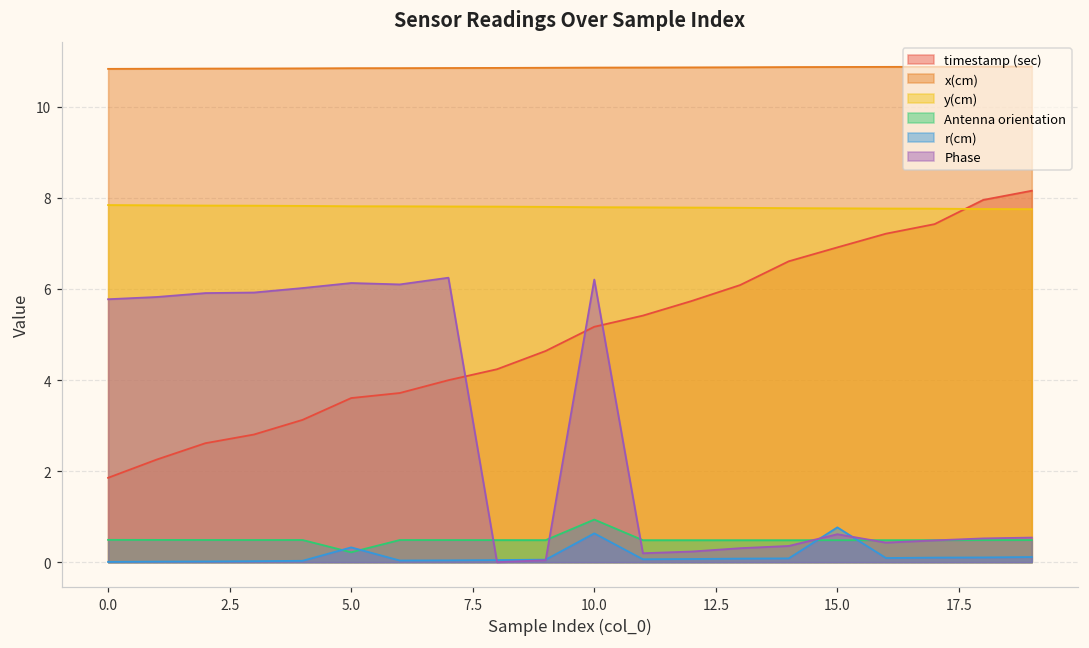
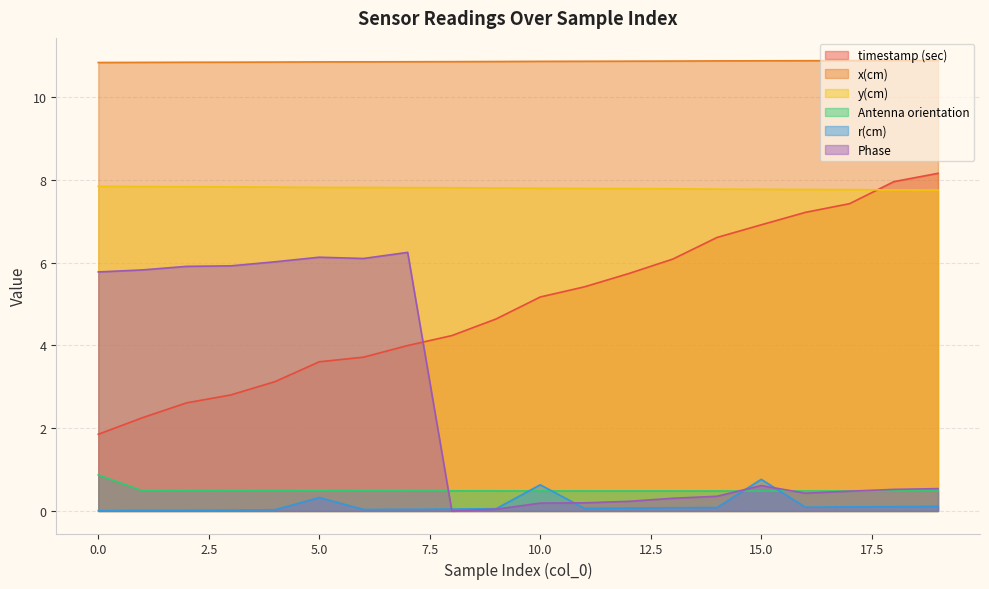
  {
    "Antenna orientation": {
-     "0.0": 0.5,
-     "5.0": 0.2,
-     "10.0": 0.9,
+     "0.0": 0.9,
+     "5.0": 0.5,
+     "10.0": 0.5,
      "15.0": 0.5
    },
    "r(cm)": {
      "0.0": 0.0,
      "5.0": 0.3,
      "10.0": 0.6,
      "15.0": 0.8
    },
    "Phase": {
      "0.0": 5.8,
      "5.0": 6.1,
-     "10.0": 6.2,
+     "10.0": 0.2,
      "15.0": 0.6
    }
  }
